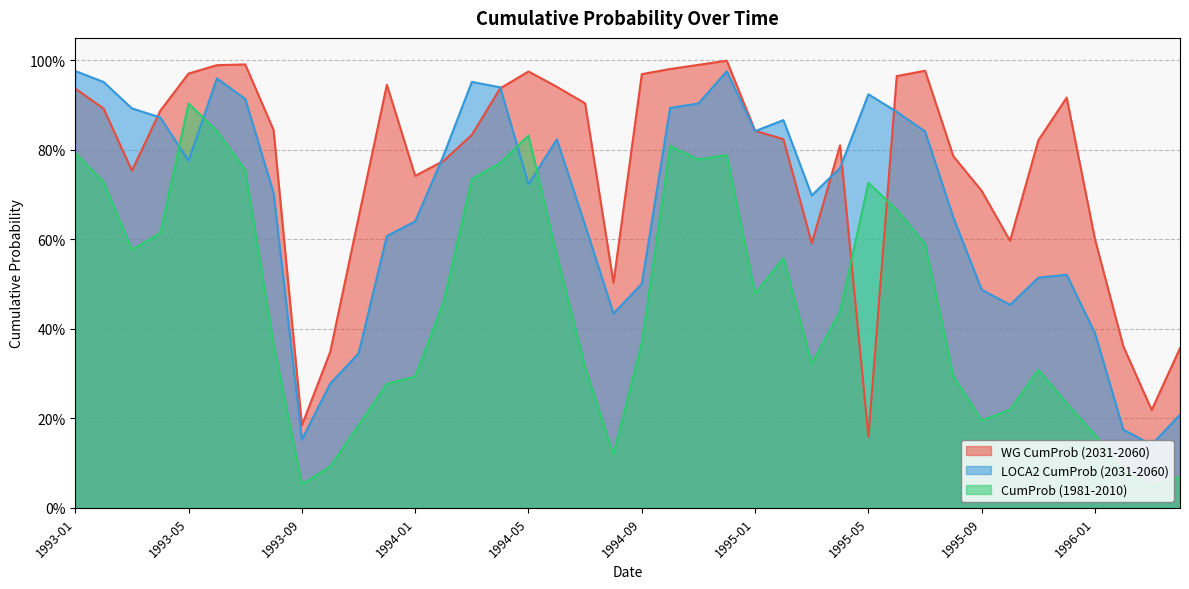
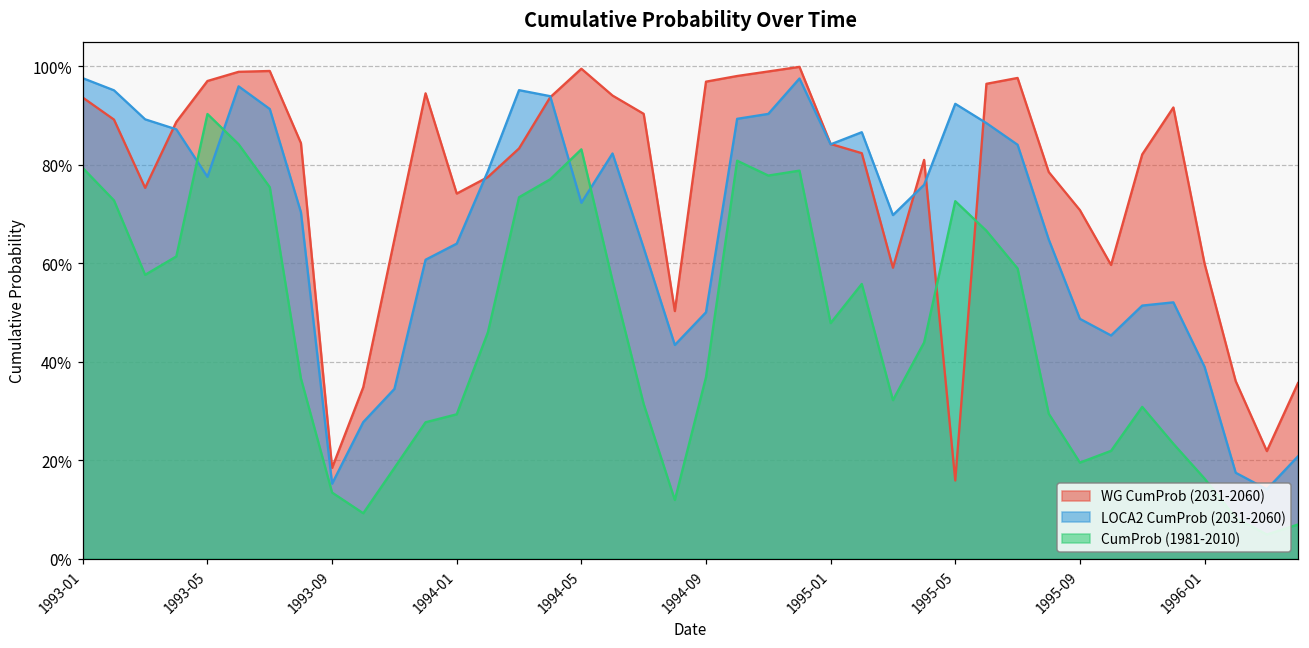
  {
    "WG CumProb (2031-2060)": {
      "1993-01": "94%",
      "1993-05": "97%",
      "1993-09": "18%",
      "1994-01": "74%",
-     "1994-05": "97%",
+     "1994-05": "100%",
      "1994-09": "97%",
      "1995-05": "16%",
      "1995-09": "71%",
      "1996-01": "60%"
    },
    "LOCA2 CumProb (2031-2060)": {
      "1993-01": "98%",
      "1993-05": "78%",
      "1993-09": "15%",
      "1994-01": "64%",
      "1994-05": "72%",
      "1994-09": "50%",
      "1995-05": "92%",
      "1995-09": "49%",
      "1996-01": "39%"
    },
    "CumProb (1981-2010)": {
      "1993-01": "79%",
      "1993-05": "90%",
-     "1993-09": "5%",
+     "1993-09": "13%",
      "1994-01": "29%",
      "1994-05": "83%",
      "1994-09": "37%",
      "1995-01": "48%",
      "1995-05": "73%",
      "1995-09": "20%",
      "1996-01": "16%"
    }
  }
